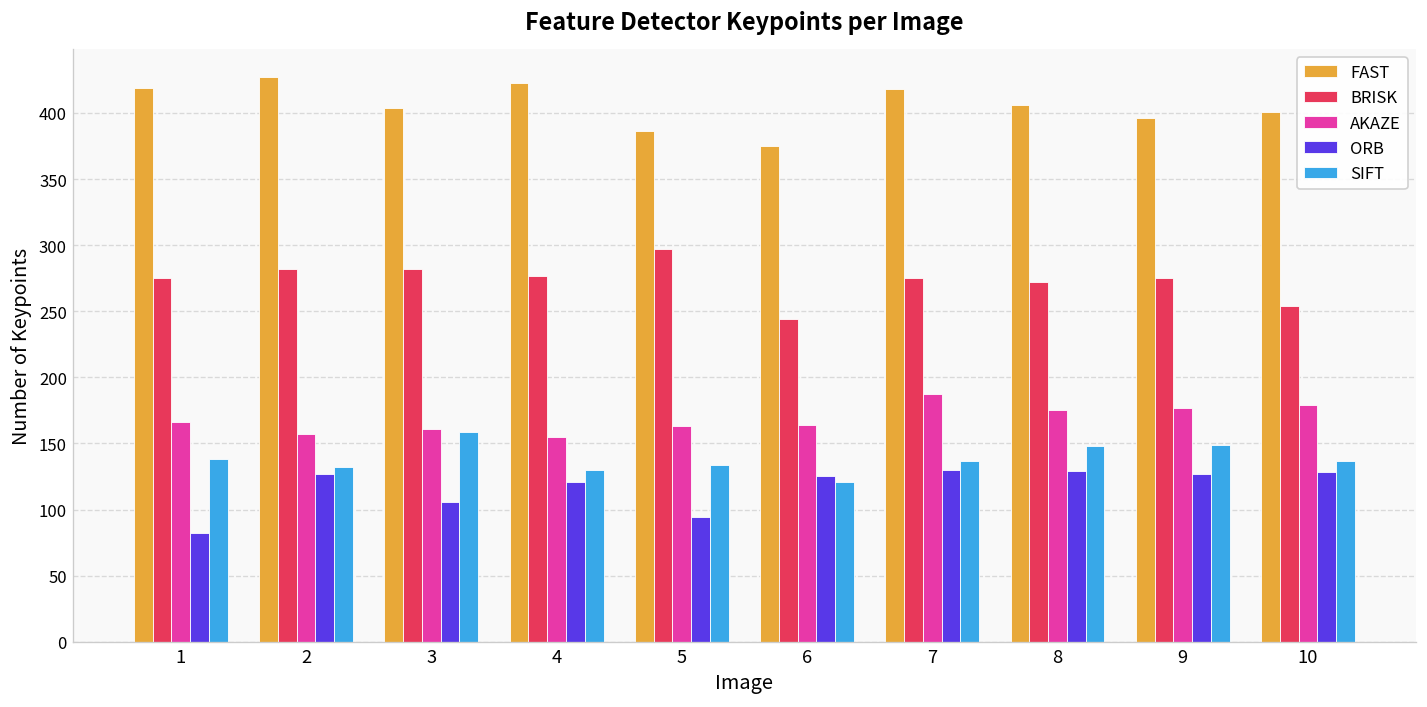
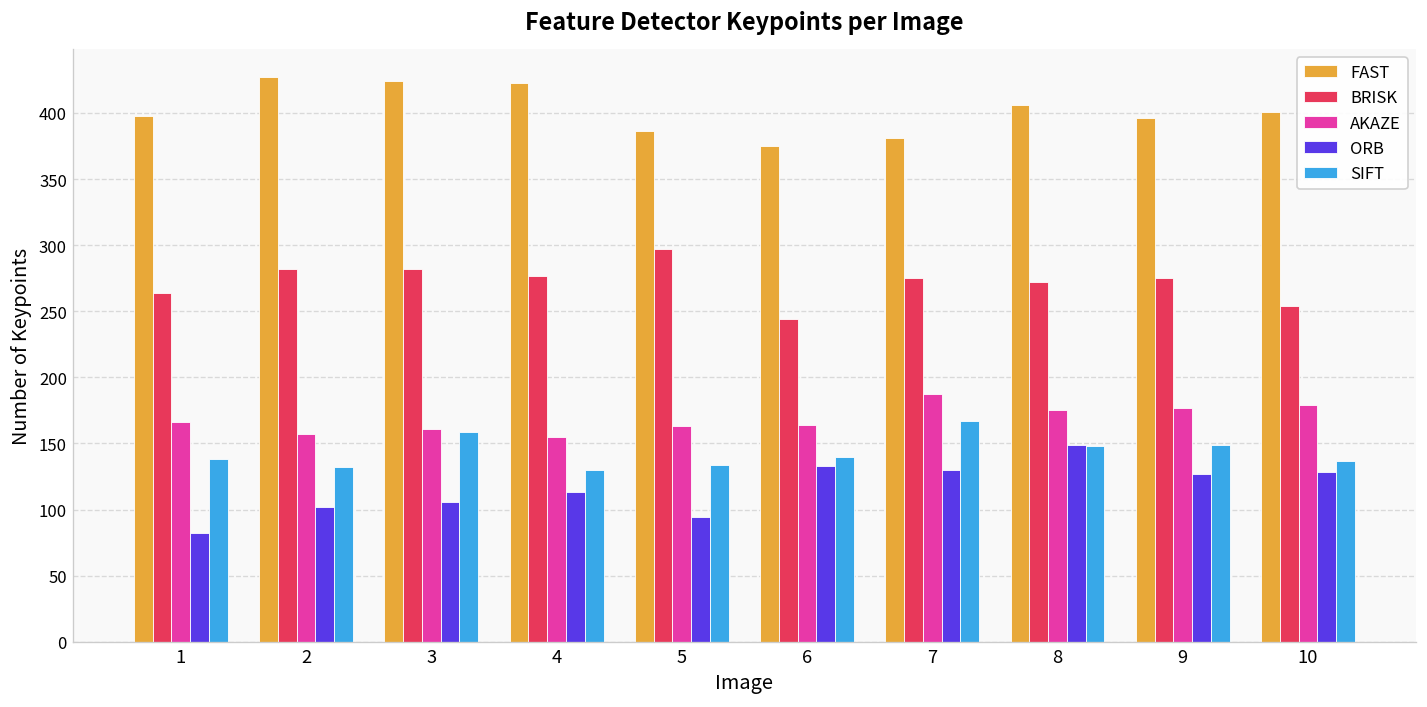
  {
    "FAST": {
-     "1": 419,
+     "1": 398,
      "2": 427,
-     "3": 404,
+     "3": 424,
      "4": 423,
      "5": 386,
      "6": 375,
-     "7": 418,
+     "7": 381,
      "8": 406,
      "9": 396,
      "10": 401
    },
    "BRISK": {
-     "1": 275,
+     "1": 264,
      "2": 282,
      "3": 282,
      "4": 277,
      "5": 297,
      "6": 244,
      "7": 275,
      "8": 272,
      "9": 275,
      "10": 254
    },
    "AKAZE": {
      "1": 166,
      "2": 157,
      "3": 161,
      "4": 155,
      "5": 163,
      "6": 164,
      "7": 187,
      "8": 175,
      "9": 177,
      "10": 179
    },
    "ORB": {
      "1": 82,
-     "2": 127,
+     "2": 102,
      "3": 106,
-     "4": 121,
+     "4": 113,
      "5": 94,
-     "6": 125,
+     "6": 133,
      "7": 130,
-     "8": 129,
+     "8": 149,
      "9": 127,
      "10": 128
    },
    "SIFT": {
      "1": 138,
      "2": 132,
      "3": 159,
      "4": 130,
      "5": 134,
-     "6": 121,
-     "7": 137,
+     "6": 140,
+     "7": 167,
      "8": 148,
      "9": 149,
      "10": 137
    }
  }
